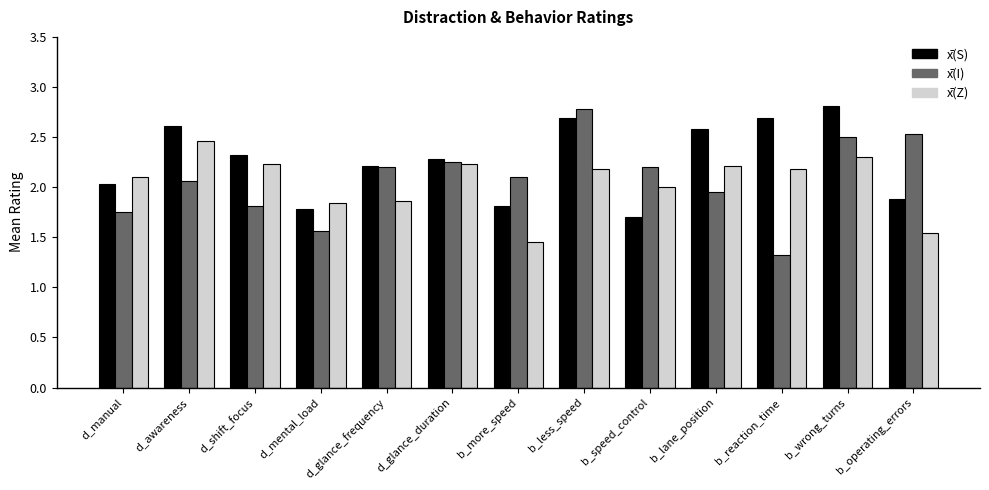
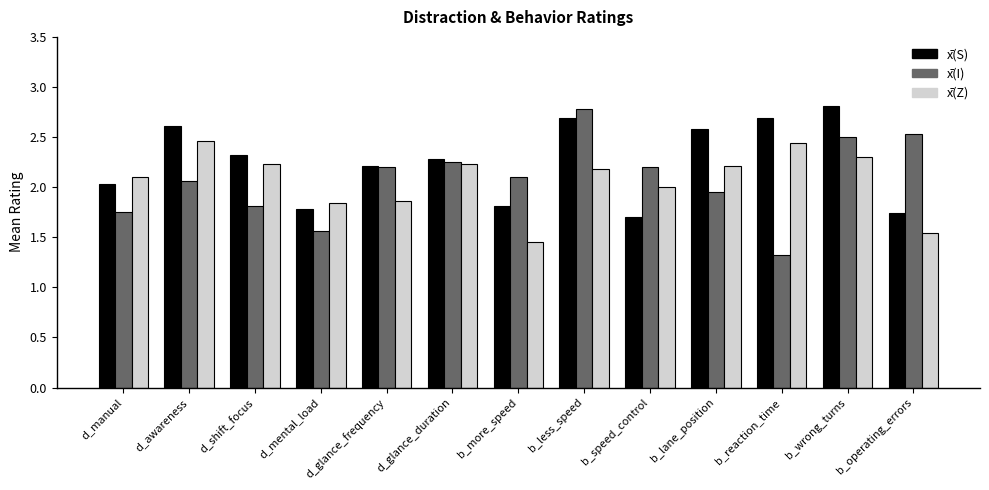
  {
    "x̄(S)": {
      "d_manual": 2.04,
      "d_awareness": 2.61,
      "d_shift_focus": 2.32,
      "d_mental_load": 1.79,
      "d_glance_frequency": 2.21,
      "d_glance_duration": 2.29,
      "b_more_speed": 1.81,
      "b_less_speed": 2.69,
      "b_speed_control": 1.71,
      "b_lane_position": 2.58,
      "b_reaction_time": 2.69,
      "b_wrong_turns": 2.81,
-     "b_operating_errors": 1.88
+     "b_operating_errors": 1.75
    },
    "x̄(I)": {
      "d_manual": 1.75,
      "d_awareness": 2.06,
      "d_shift_focus": 1.81,
      "d_mental_load": 1.56,
      "d_glance_frequency": 2.20,
      "d_glance_duration": 2.25,
      "b_more_speed": 2.10,
      "b_less_speed": 2.78,
      "b_speed_control": 2.20,
      "b_lane_position": 1.95,
      "b_reaction_time": 1.32,
      "b_wrong_turns": 2.50,
      "b_operating_errors": 2.53
    },
    "x̄(Z)": {
      "d_manual": 2.10,
      "d_awareness": 2.46,
      "d_shift_focus": 2.23,
      "d_mental_load": 1.85,
      "d_glance_frequency": 1.86,
      "d_glance_duration": 2.23,
      "b_more_speed": 1.45,
      "b_less_speed": 2.18,
      "b_speed_control": 2.00,
      "b_lane_position": 2.21,
-     "b_reaction_time": 2.18,
+     "b_reaction_time": 2.44,
      "b_wrong_turns": 2.30,
      "b_operating_errors": 1.55
    }
  }
